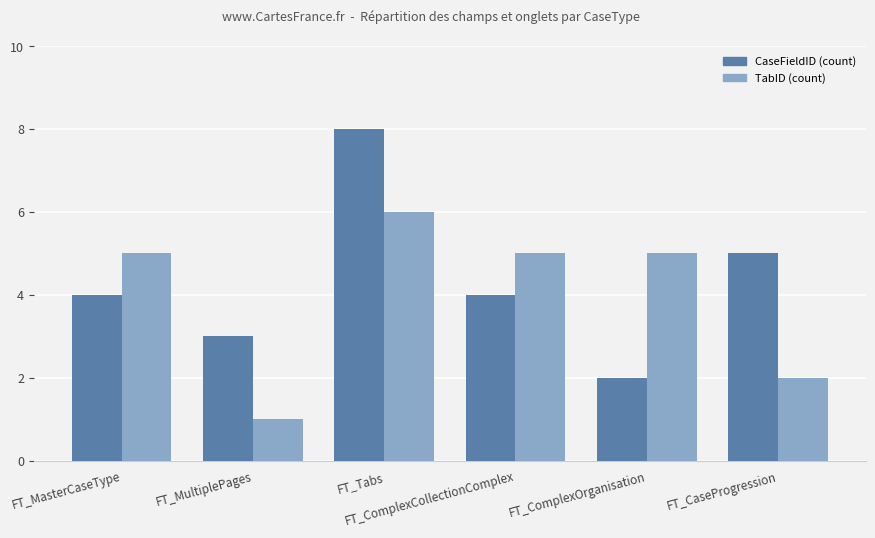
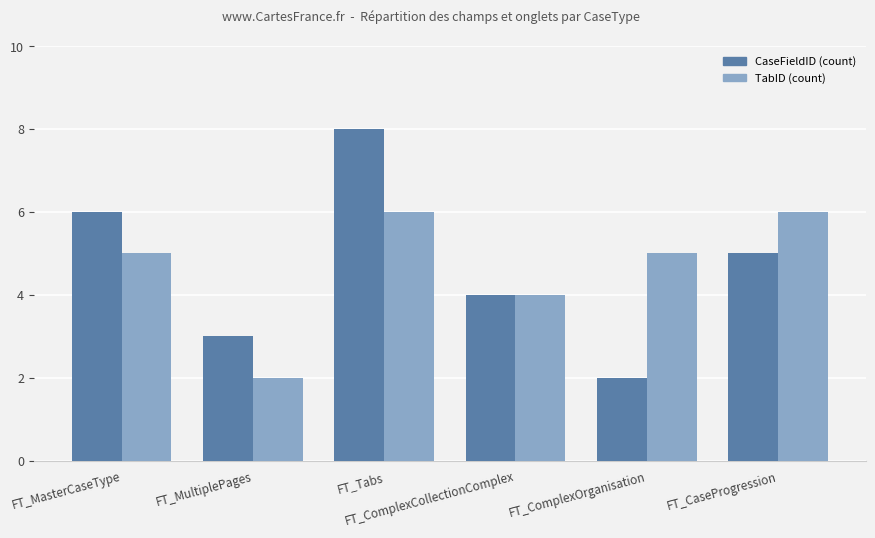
  {
    "CaseFieldID (count)": {
-     "FT_MasterCaseType": 4,
+     "FT_MasterCaseType": 6,
      "FT_MultiplePages": 3,
      "FT_Tabs": 8,
      "FT_ComplexCollectionComplex": 4,
      "FT_ComplexOrganisation": 2,
      "FT_CaseProgression": 5
    },
    "TabID (count)": {
      "FT_MasterCaseType": 5,
-     "FT_MultiplePages": 1,
+     "FT_MultiplePages": 2,
      "FT_Tabs": 6,
-     "FT_ComplexCollectionComplex": 5,
+     "FT_ComplexCollectionComplex": 4,
      "FT_ComplexOrganisation": 5,
-     "FT_CaseProgression": 2
+     "FT_CaseProgression": 6
    }
  }
